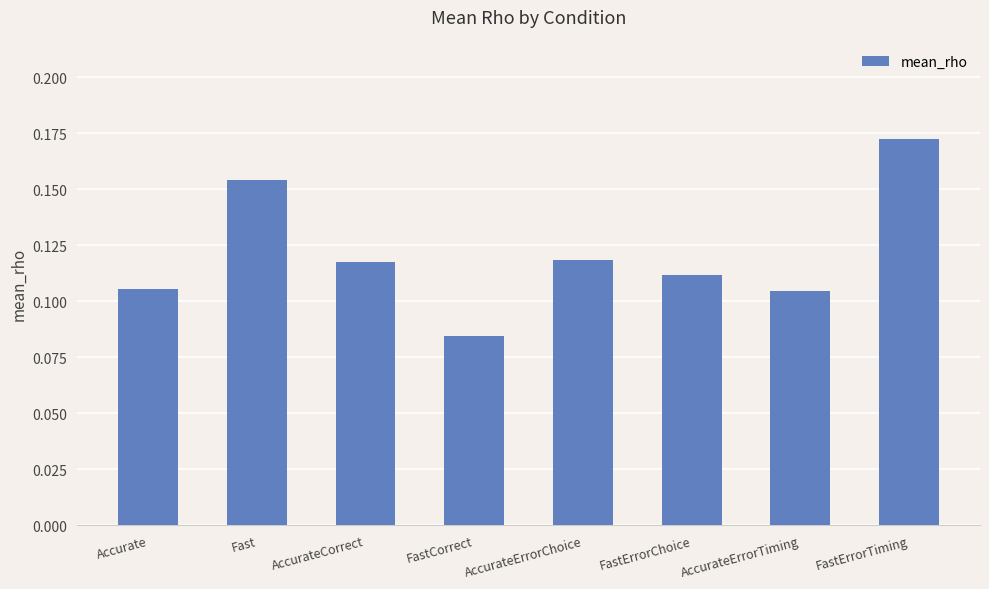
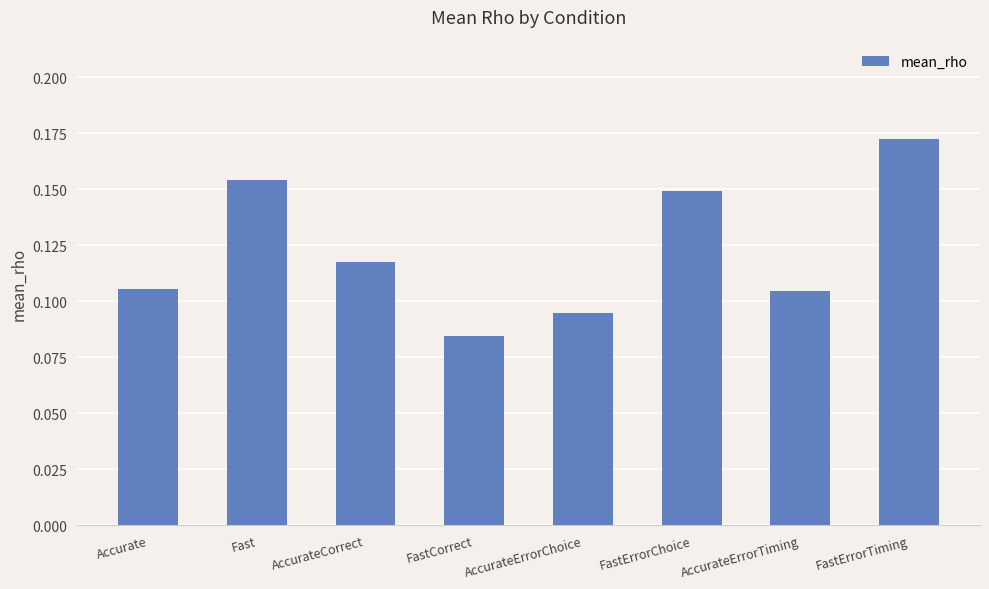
  {
    "Accurate": 0.106,
    "Fast": 0.154,
    "AccurateCorrect": 0.118,
    "FastCorrect": 0.085,
-   "AccurateErrorChoice": 0.118,
-   "FastErrorChoice": 0.112,
+   "AccurateErrorChoice": 0.095,
+   "FastErrorChoice": 0.149,
    "AccurateErrorTiming": 0.105,
    "FastErrorTiming": 0.172
  }
